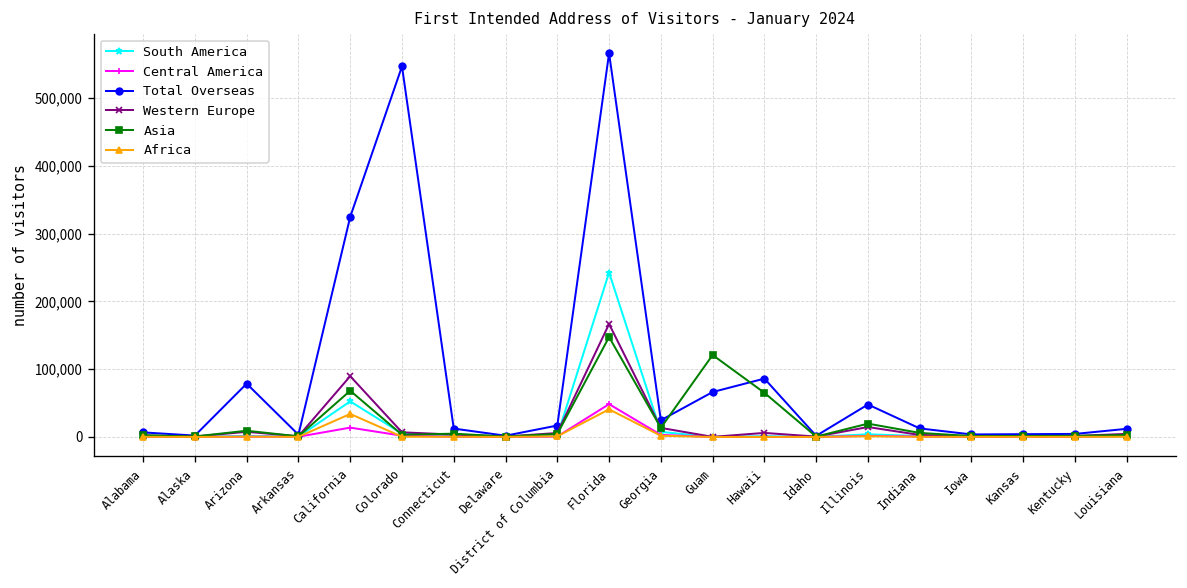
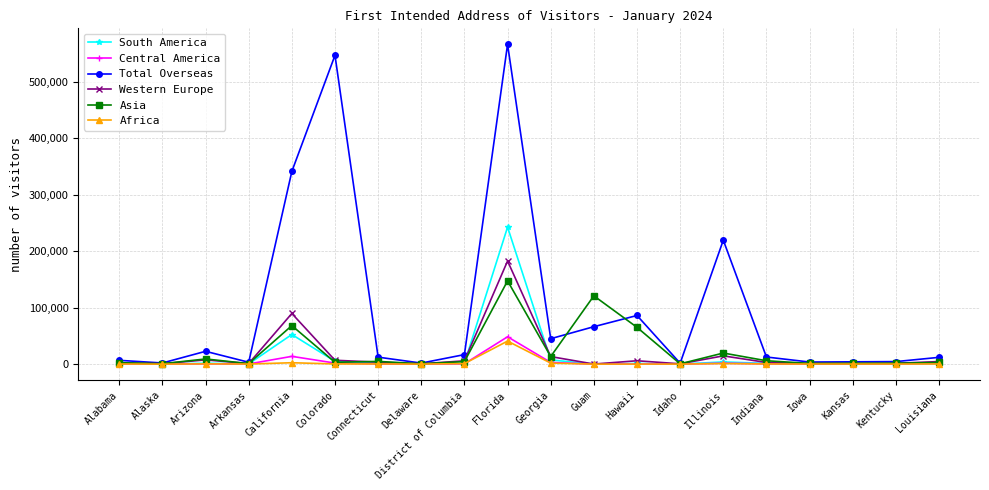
  {
    "South America": {
      "California": "50,000",
      "Florida": "240,000"
    },
    "Central America": {
      "California": "10,000",
      "Florida": "50,000"
    },
    "Total Overseas": {
-     "Arizona": "80,000",
-     "California": "320,000",
+     "Arizona": "20,000",
+     "California": "340,000",
      "Colorado": "550,000",
      "Connecticut": "10,000",
      "District of Columbia": "20,000",
      "Florida": "570,000",
-     "Georgia": "20,000",
+     "Georgia": "50,000",
      "Guam": "70,000",
      "Hawaii": "90,000",
-     "Illinois": "50,000",
+     "Illinois": "220,000",
      "Indiana": "10,000",
      "Louisiana": "10,000"
    },
    "Western Europe": {
      "California": "90,000",
-     "Florida": "170,000",
+     "Florida": "180,000",
      "Hawaii": "10,000",
      "Illinois": "10,000"
    },
    "Asia": {
      "California": "70,000",
      "Florida": "150,000",
      "Guam": "120,000",
      "Hawaii": "70,000",
      "Illinois": "20,000"
    },
    "Africa": {
-     "California": "30,000",
+     "California": "0",
      "Florida": "40,000"
    }
  }
